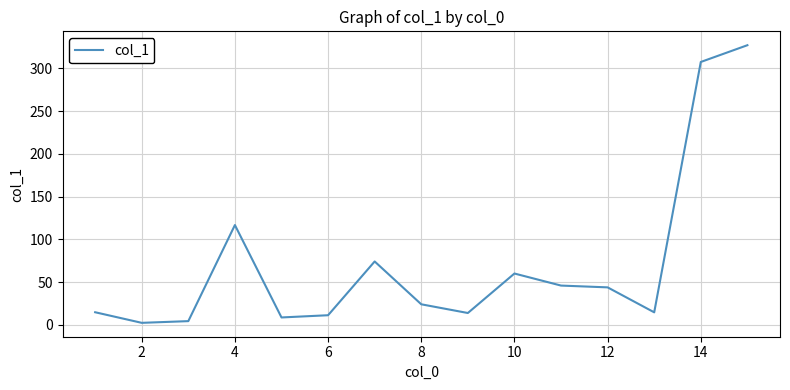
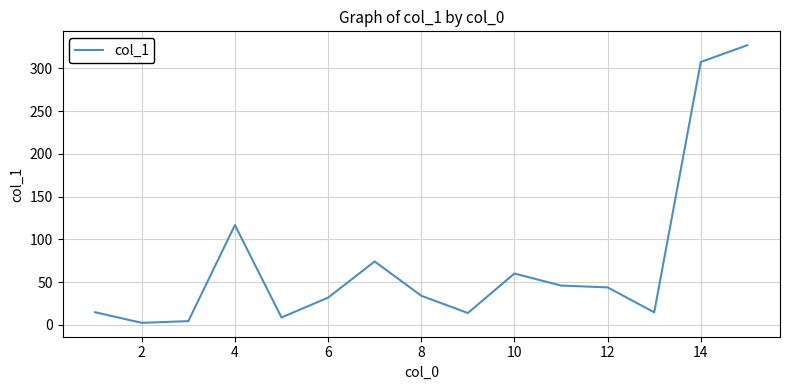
  {
    "2": 0,
    "4": 120,
-   "6": 10,
-   "8": 20,
+   "6": 30,
+   "8": 30,
    "10": 60,
    "12": 40,
    "14": 310
  }
